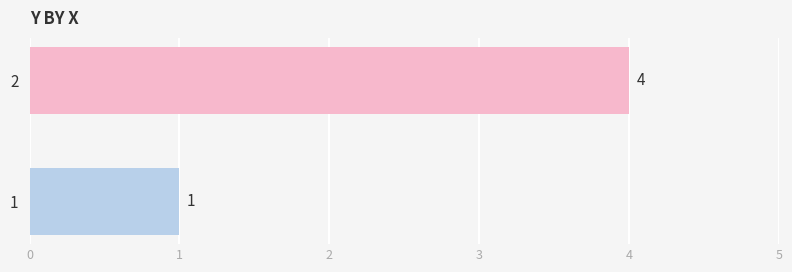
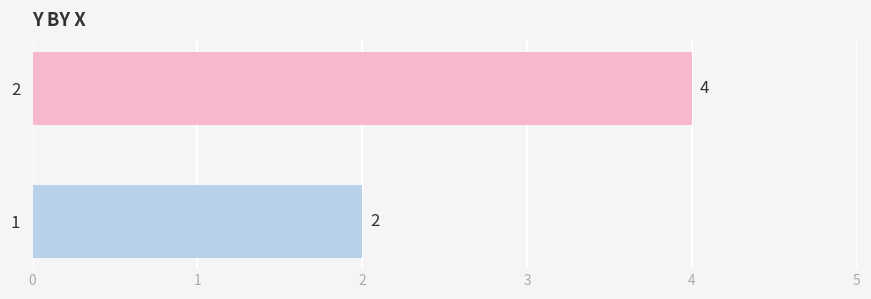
  {
    "2": 4,
-   "1": 1
+   "1": 2
  }
